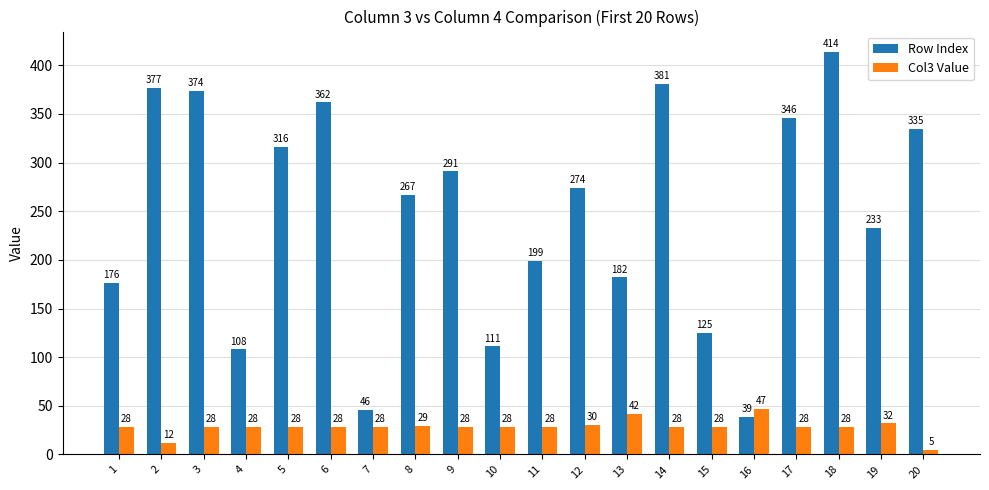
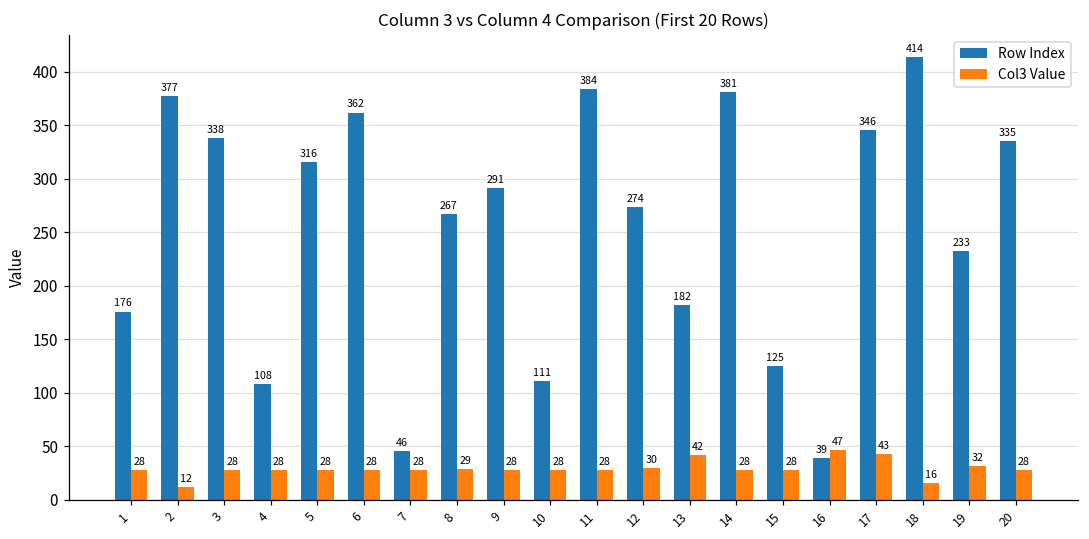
  {
    "Row Index": {
      "1": 176,
      "2": 377,
-     "3": 374,
+     "3": 338,
      "4": 108,
      "5": 316,
      "6": 362,
      "7": 46,
      "8": 267,
      "9": 291,
      "10": 111,
-     "11": 199,
+     "11": 384,
      "12": 274,
      "13": 182,
      "14": 381,
      "15": 125,
      "16": 39,
      "17": 346,
      "18": 414,
      "19": 233,
      "20": 335
    },
    "Col3 Value": {
      "1": 28,
      "2": 12,
      "3": 28,
      "4": 28,
      "5": 28,
      "6": 28,
      "7": 28,
      "8": 29,
      "9": 28,
      "10": 28,
      "11": 28,
      "12": 30,
      "13": 42,
      "14": 28,
      "15": 28,
      "16": 47,
-     "17": 28,
-     "18": 28,
+     "17": 43,
+     "18": 16,
      "19": 32,
-     "20": 5
+     "20": 28
    }
  }
